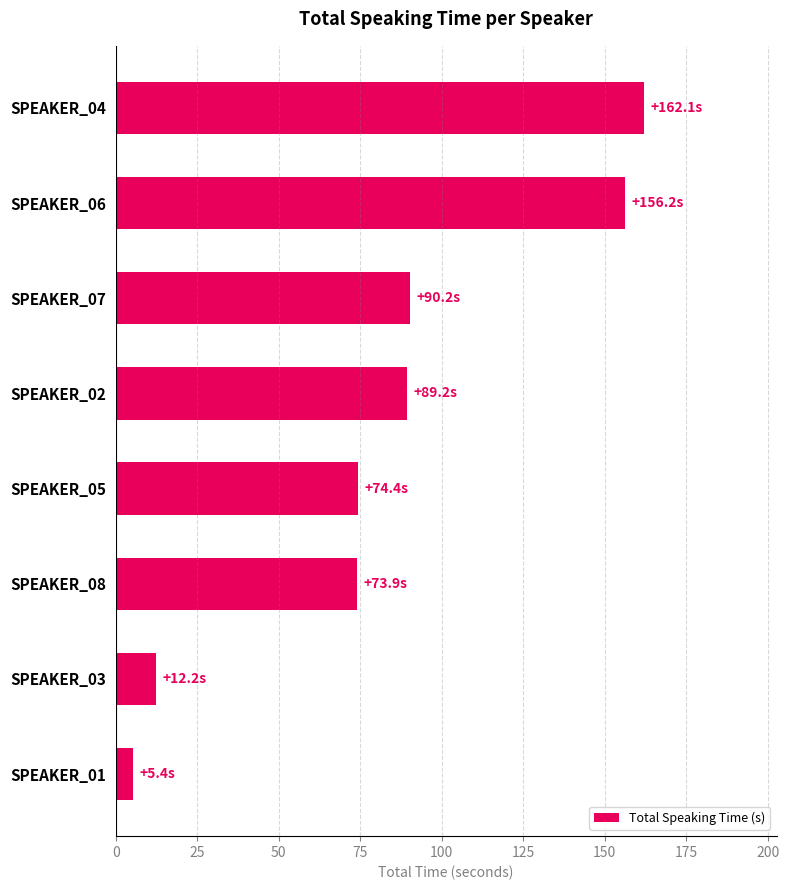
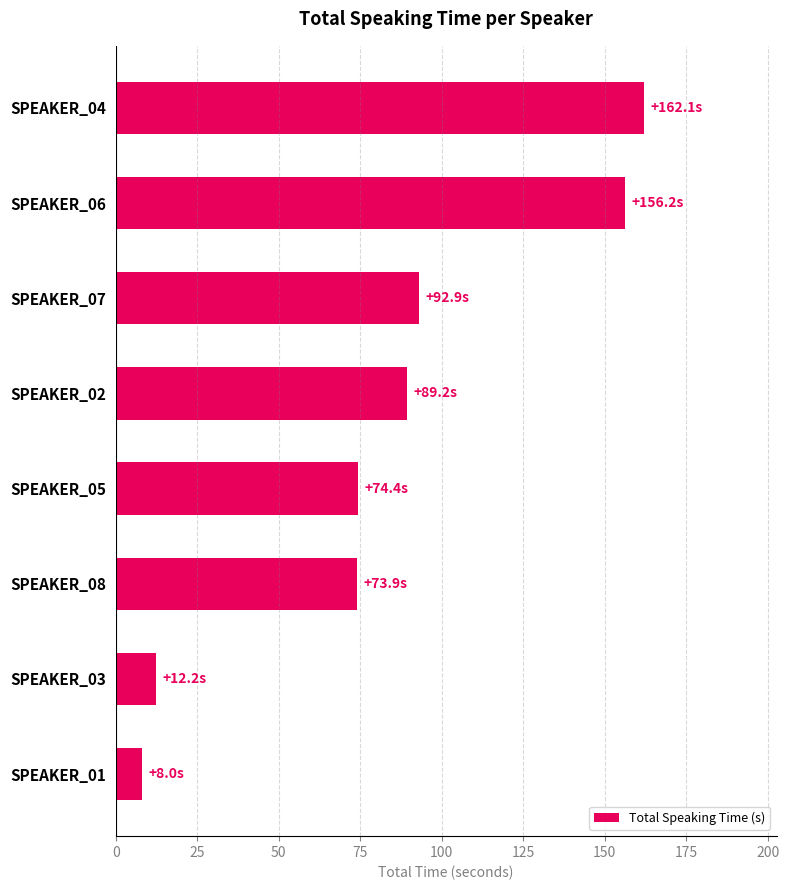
  {
    "SPEAKER_04": "+162.1s",
    "SPEAKER_06": "+156.2s",
-   "SPEAKER_07": "+90.2s",
+   "SPEAKER_07": "+92.9s",
    "SPEAKER_02": "+89.2s",
    "SPEAKER_05": "+74.4s",
    "SPEAKER_08": "+73.9s",
    "SPEAKER_03": "+12.2s",
-   "SPEAKER_01": "+5.4s"
+   "SPEAKER_01": "+8.0s"
  }
